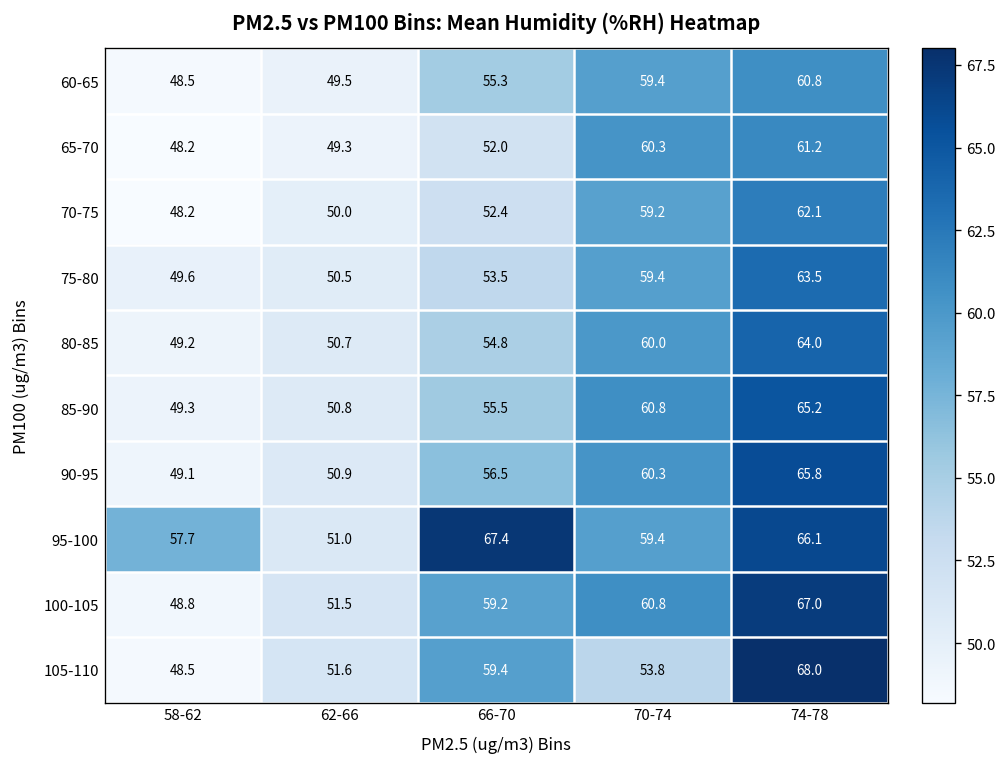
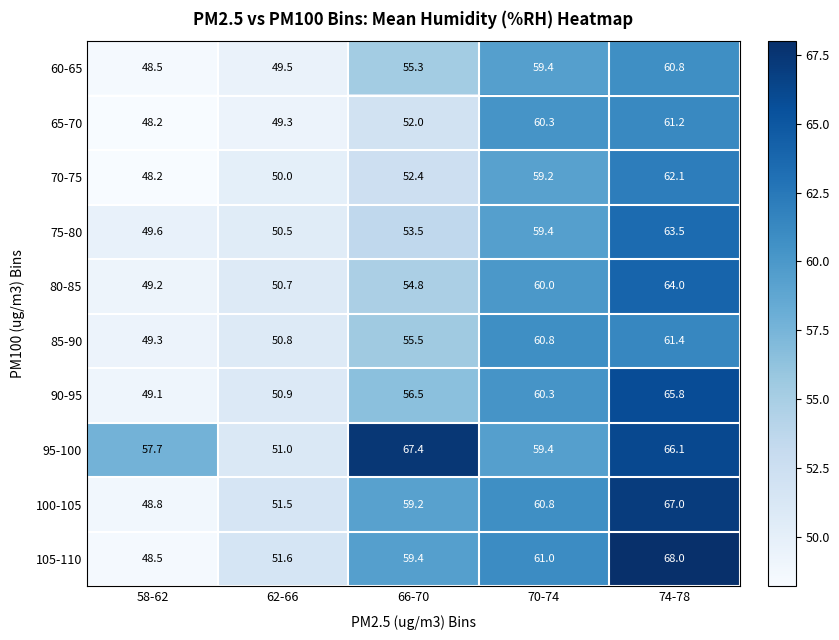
  {
    "60-65": {
      "58-62": 48.5,
      "62-66": 49.5,
      "66-70": 55.3,
      "70-74": 59.4,
      "74-78": 60.8
    },
    "65-70": {
      "58-62": 48.2,
      "62-66": 49.3,
      "66-70": 52.0,
      "70-74": 60.3,
      "74-78": 61.2
    },
    "70-75": {
      "58-62": 48.2,
      "62-66": 50.0,
      "66-70": 52.4,
      "70-74": 59.2,
      "74-78": 62.1
    },
    "75-80": {
      "58-62": 49.6,
      "62-66": 50.5,
      "66-70": 53.5,
      "70-74": 59.4,
      "74-78": 63.5
    },
    "80-85": {
      "58-62": 49.2,
      "62-66": 50.7,
      "66-70": 54.8,
      "70-74": 60.0,
      "74-78": 64.0
    },
    "85-90": {
      "58-62": 49.3,
      "62-66": 50.8,
      "66-70": 55.5,
      "70-74": 60.8,
-     "74-78": 65.2
+     "74-78": 61.4
    },
    "90-95": {
      "58-62": 49.1,
      "62-66": 50.9,
      "66-70": 56.5,
      "70-74": 60.3,
      "74-78": 65.8
    },
    "95-100": {
      "58-62": 57.7,
      "62-66": 51.0,
      "66-70": 67.4,
      "70-74": 59.4,
      "74-78": 66.1
    },
    "100-105": {
      "58-62": 48.8,
      "62-66": 51.5,
      "66-70": 59.2,
      "70-74": 60.8,
      "74-78": 67.0
    },
    "105-110": {
      "58-62": 48.5,
      "62-66": 51.6,
      "66-70": 59.4,
-     "70-74": 53.8,
+     "70-74": 61.0,
      "74-78": 68.0
    }
  }
